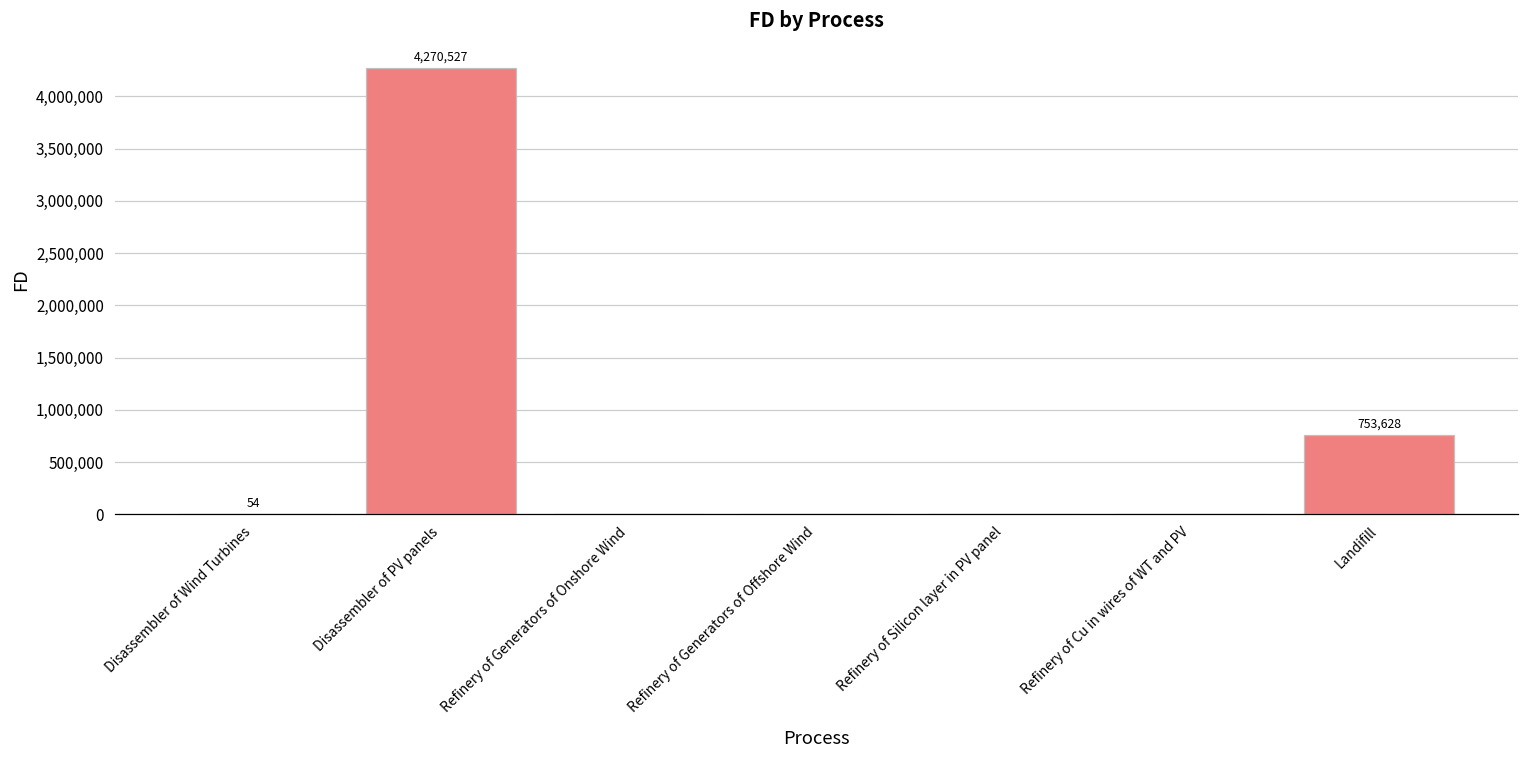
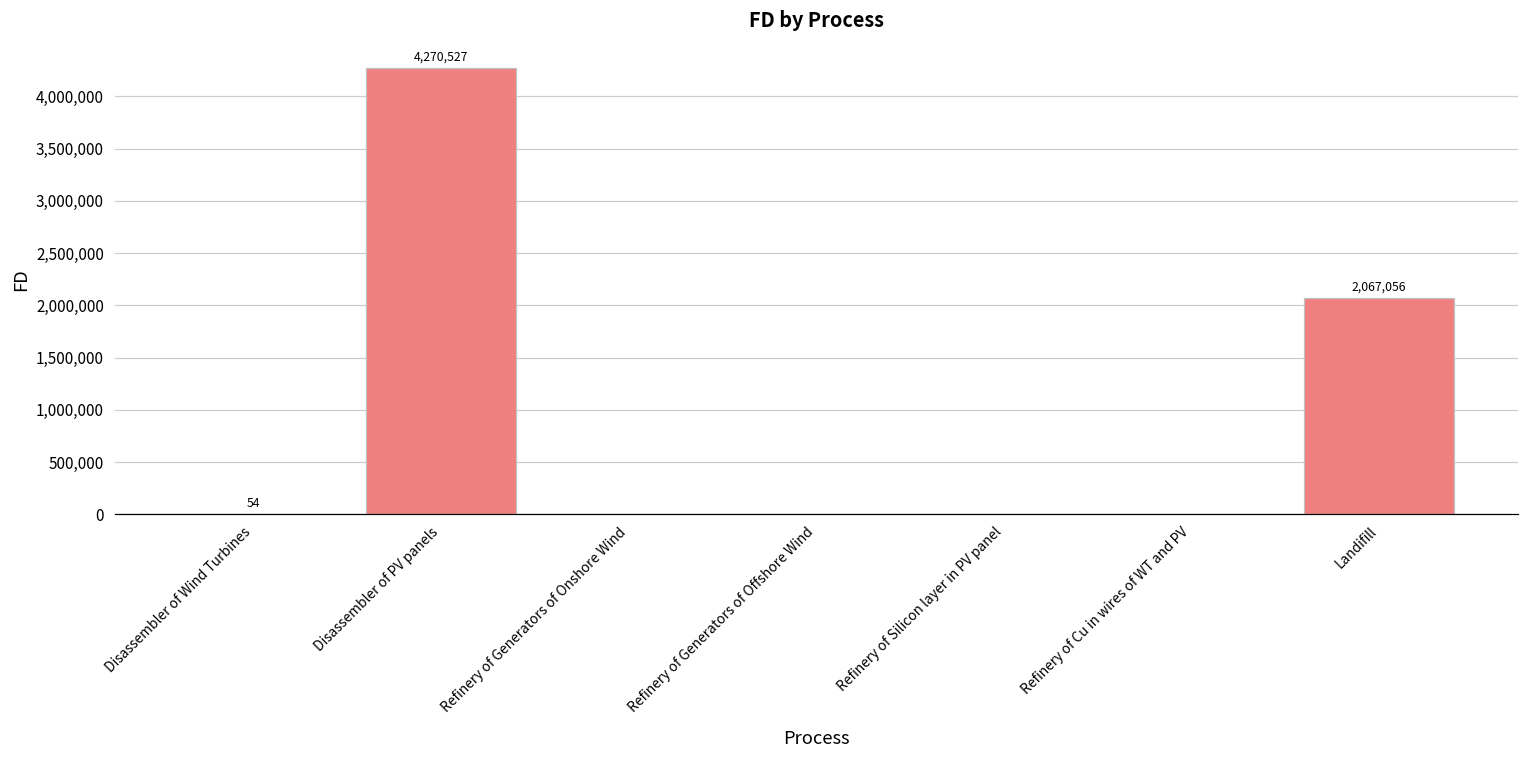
  {
    "Disassembler of Wind Turbines": "54",
    "Disassembler of PV panels": "4,270,527",
-   "Landifill": "753,628"
+   "Landifill": "2,067,056"
  }
